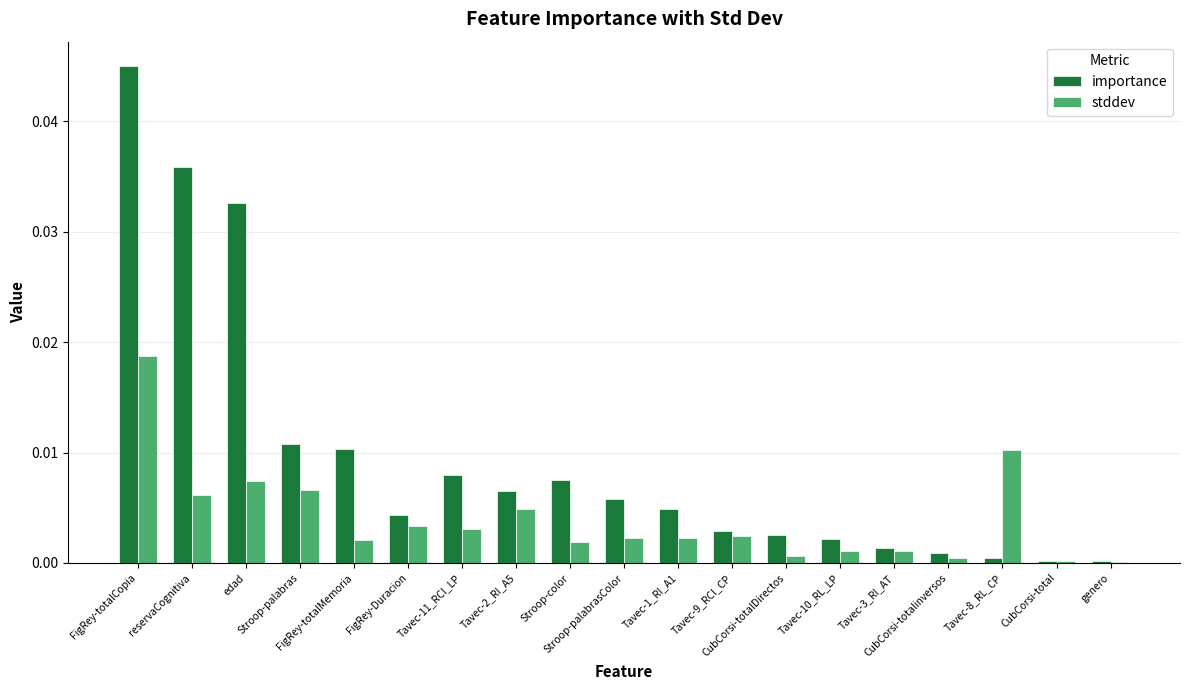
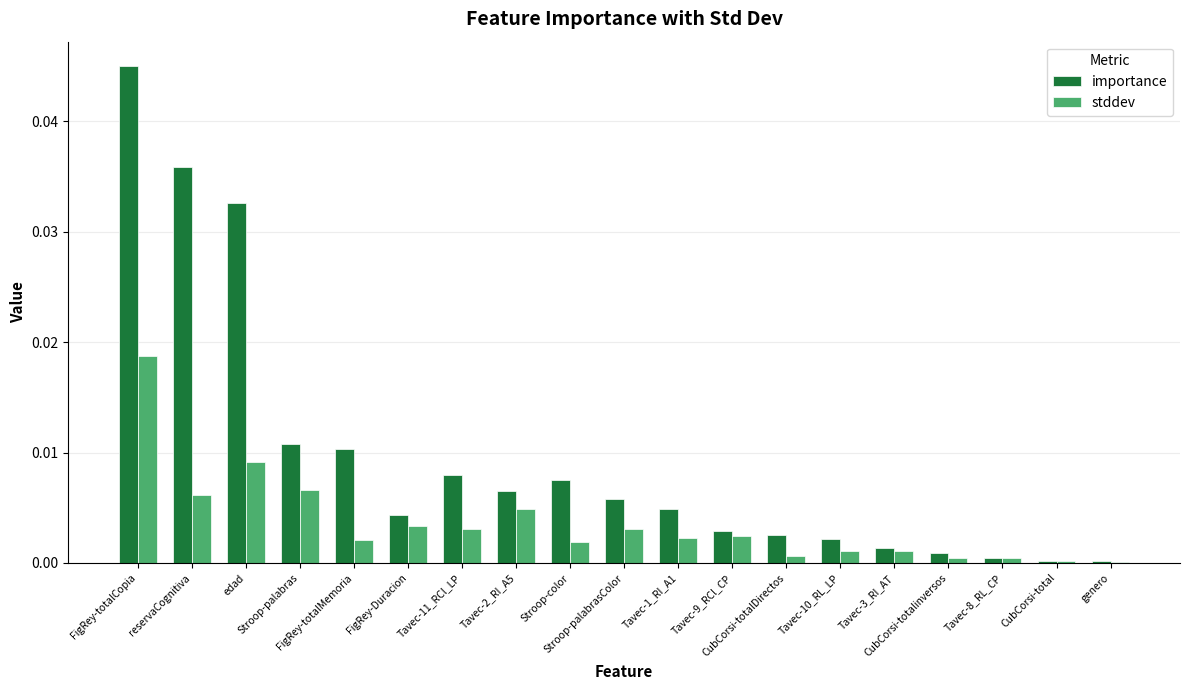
  {
    "importance": {
      "FigRey-totalCopia": 0.0450,
      "reservaCognitiva": 0.0358,
      "edad": 0.0326,
      "Stroop-palabras": 0.0108,
      "FigRey-totalMemoria": 0.0103,
      "FigRey-Duracion": 0.0043,
      "Tavec-11_RCl_LP": 0.0079,
      "Tavec-2_RI_A5": 0.0065,
      "Stroop-color": 0.0075,
      "Stroop-palabrasColor": 0.0058,
      "Tavec-1_RI_A1": 0.0049,
      "Tavec-9_RCl_CP": 0.0029,
      "CubCorsi-totalDirectos": 0.0026,
      "Tavec-10_RL_LP": 0.0021,
      "Tavec-3_RI_AT": 0.0013,
      "CubCorsi-totalinversos": 0.0009,
      "Tavec-8_RL_CP": 0.0005
    },
    "stddev": {
      "FigRey-totalCopia": 0.0188,
      "reservaCognitiva": 0.0062,
-     "edad": 0.0074,
+     "edad": 0.0091,
      "Stroop-palabras": 0.0066,
      "FigRey-totalMemoria": 0.0020,
      "FigRey-Duracion": 0.0033,
      "Tavec-11_RCl_LP": 0.0031,
      "Tavec-2_RI_A5": 0.0049,
      "Stroop-color": 0.0019,
-     "Stroop-palabrasColor": 0.0023,
+     "Stroop-palabrasColor": 0.0031,
      "Tavec-1_RI_A1": 0.0023,
      "Tavec-9_RCl_CP": 0.0024,
      "CubCorsi-totalDirectos": 0.0007,
      "Tavec-10_RL_LP": 0.0011,
      "Tavec-3_RI_AT": 0.0011,
      "CubCorsi-totalinversos": 0.0004,
-     "Tavec-8_RL_CP": 0.0102
+     "Tavec-8_RL_CP": 0.0004
    }
  }
